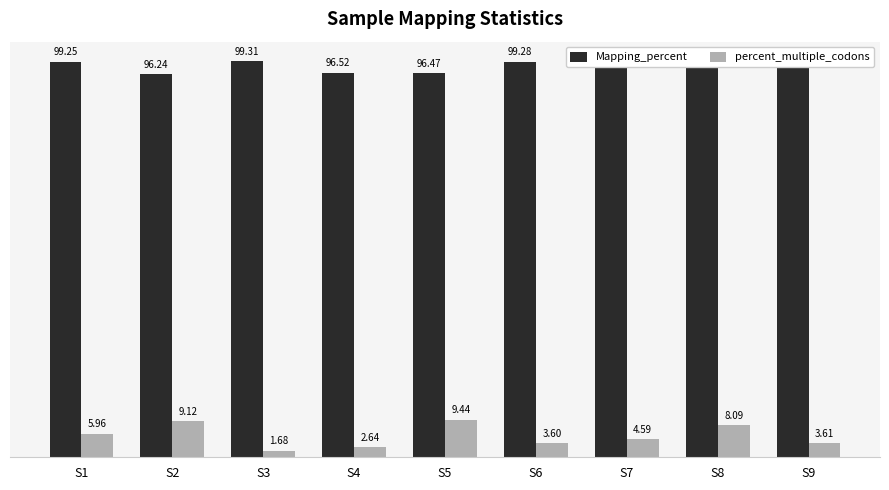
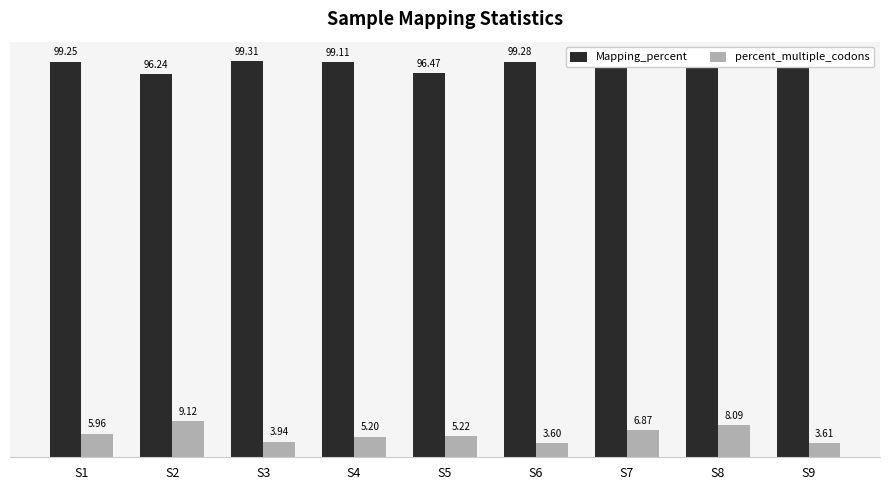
  {
    "Mapping_percent": {
      "S1": 99.25,
      "S2": 96.24,
      "S3": 99.31,
-     "S4": 96.52,
+     "S4": 99.11,
      "S5": 96.47,
      "S6": 99.28
    },
    "percent_multiple_codons": {
      "S1": 5.96,
      "S2": 9.12,
-     "S3": 1.68,
-     "S4": 2.64,
-     "S5": 9.44,
+     "S3": 3.94,
+     "S4": 5.20,
+     "S5": 5.22,
      "S6": 3.60,
-     "S7": 4.59,
+     "S7": 6.87,
      "S8": 8.09,
      "S9": 3.61
    }
  }
